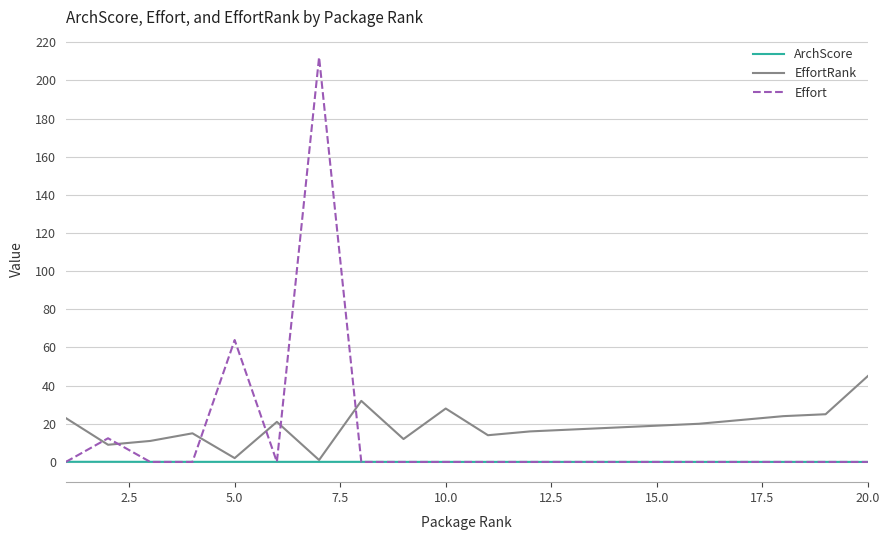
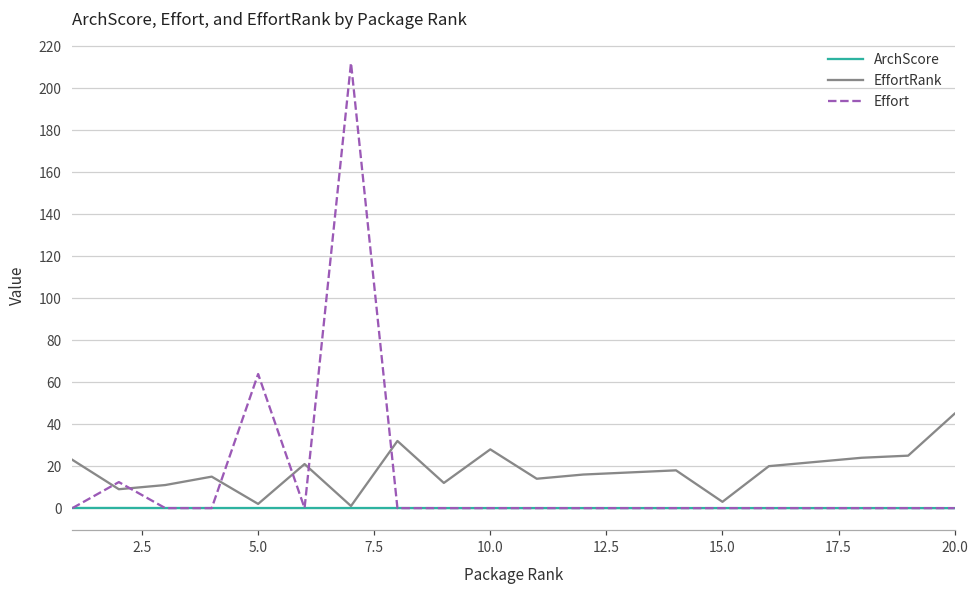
  {
    "ArchScore": {
      "5.0": 0
    },
    "EffortRank": {
      "5.0": 2,
      "10.0": 28,
-     "15.0": 19,
+     "15.0": 3,
      "20.0": 45
    },
    "Effort": {
      "5.0": 64
    }
  }
